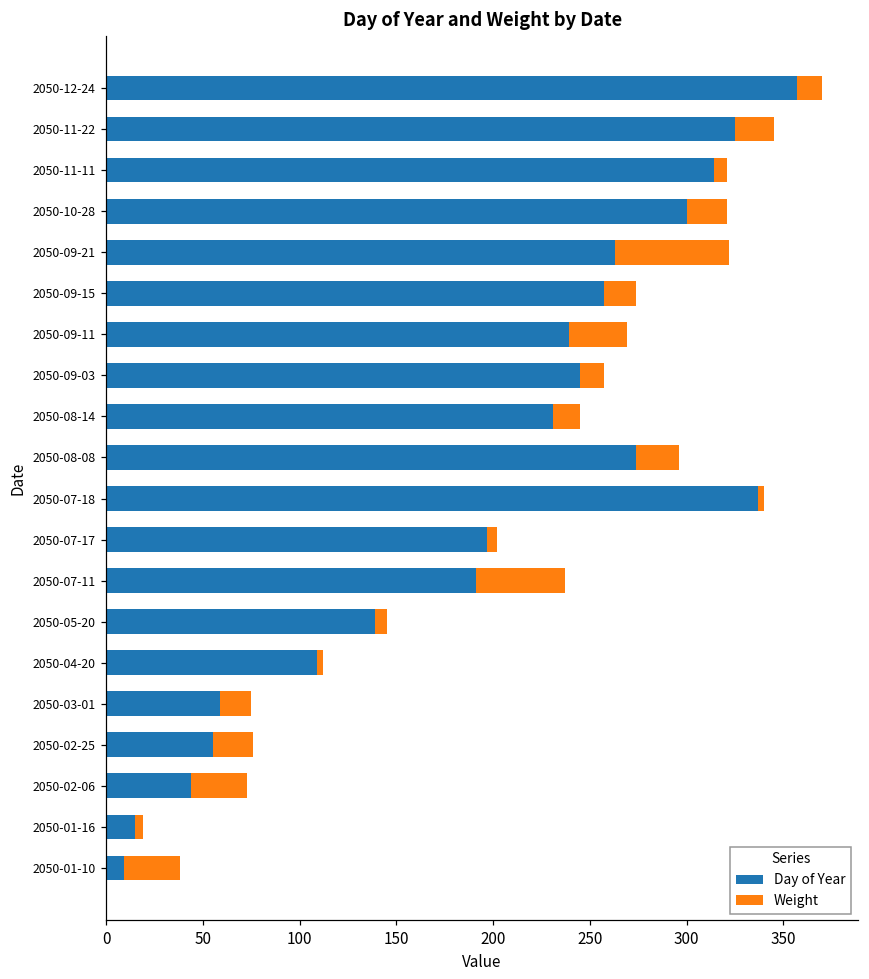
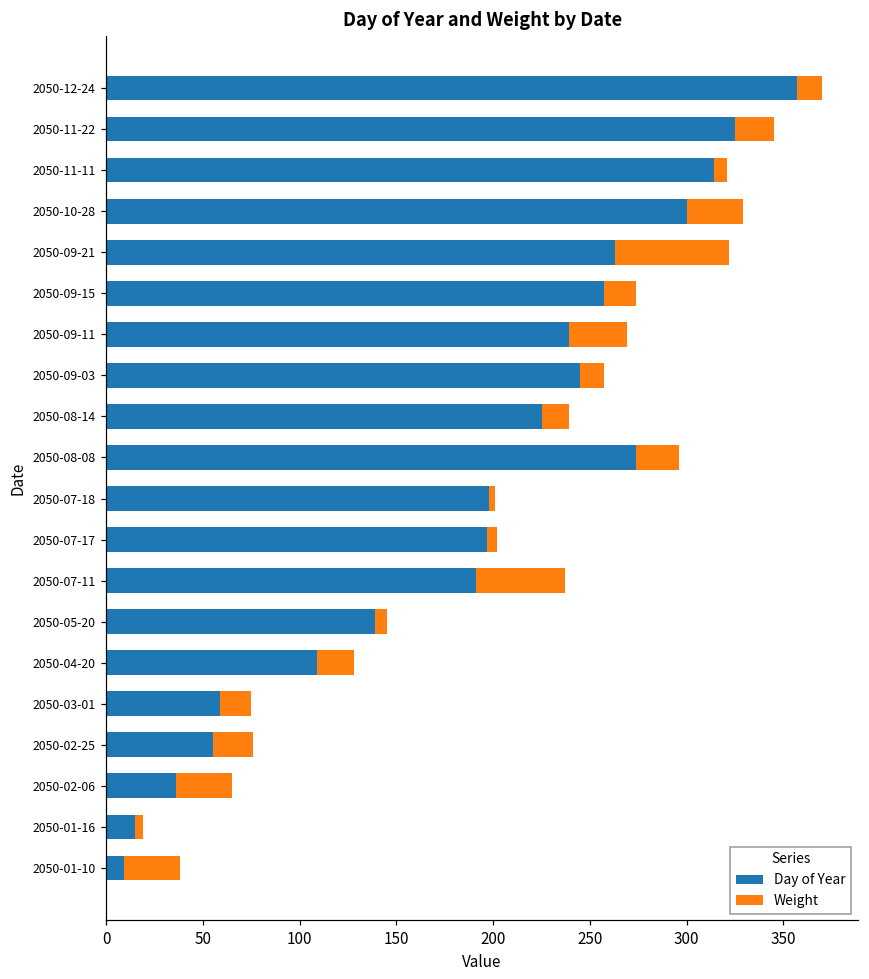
  {
    "Day of Year": {
      "2050-12-24": 357,
      "2050-11-22": 325,
      "2050-11-11": 314,
      "2050-10-28": 300,
      "2050-09-21": 263,
      "2050-09-15": 257,
      "2050-09-11": 239,
      "2050-09-03": 245,
-     "2050-08-14": 231,
+     "2050-08-14": 225,
      "2050-08-08": 274,
-     "2050-07-18": 337,
+     "2050-07-18": 198,
      "2050-07-17": 197,
      "2050-07-11": 191,
      "2050-05-20": 139,
      "2050-04-20": 109,
      "2050-03-01": 59,
      "2050-02-25": 55,
-     "2050-02-06": 44,
+     "2050-02-06": 36,
      "2050-01-16": 15,
      "2050-01-10": 9
    },
    "Weight": {
      "2050-12-24": 13,
      "2050-11-22": 20,
      "2050-11-11": 7,
-     "2050-10-28": 21,
+     "2050-10-28": 29,
      "2050-09-21": 59,
      "2050-09-15": 17,
      "2050-09-11": 30,
      "2050-09-03": 12,
      "2050-08-14": 14,
      "2050-08-08": 22,
      "2050-07-18": 3,
      "2050-07-17": 5,
      "2050-07-11": 46,
      "2050-05-20": 6,
-     "2050-04-20": 3,
+     "2050-04-20": 19,
      "2050-03-01": 16,
      "2050-02-25": 21,
      "2050-02-06": 29,
      "2050-01-16": 4,
      "2050-01-10": 29
    }
  }
